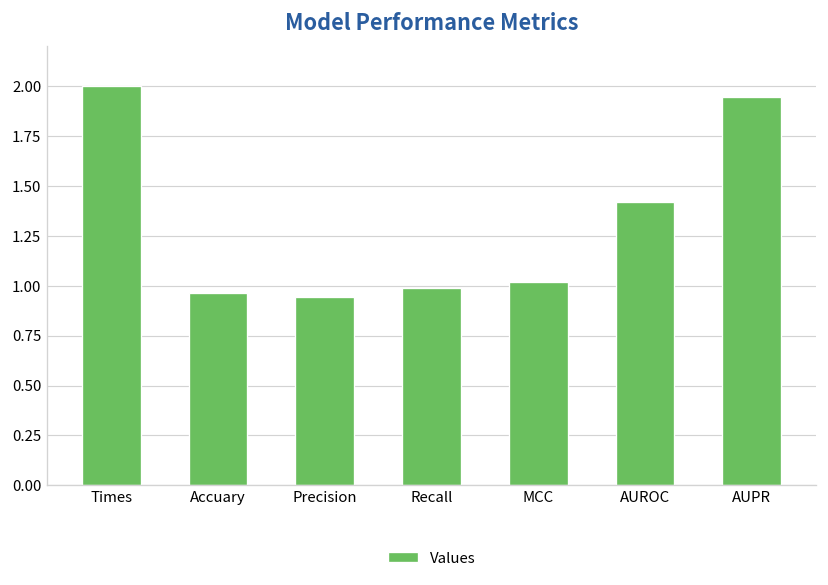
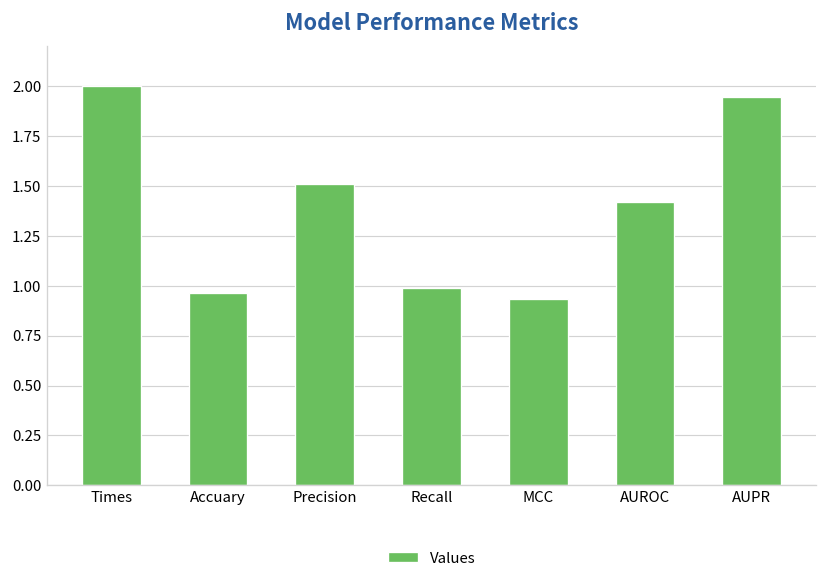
  {
    "Times": 2.00,
    "Accuary": 0.97,
-   "Precision": 0.94,
+   "Precision": 1.51,
    "Recall": 0.99,
-   "MCC": 1.02,
+   "MCC": 0.93,
    "AUROC": 1.42,
    "AUPR": 1.95
  }
